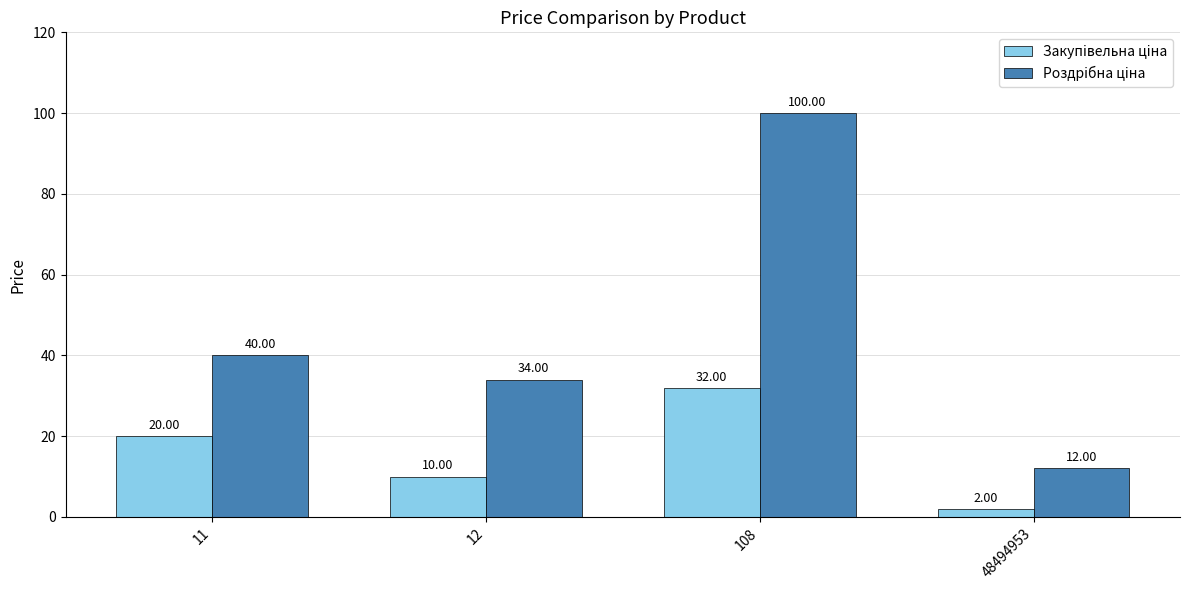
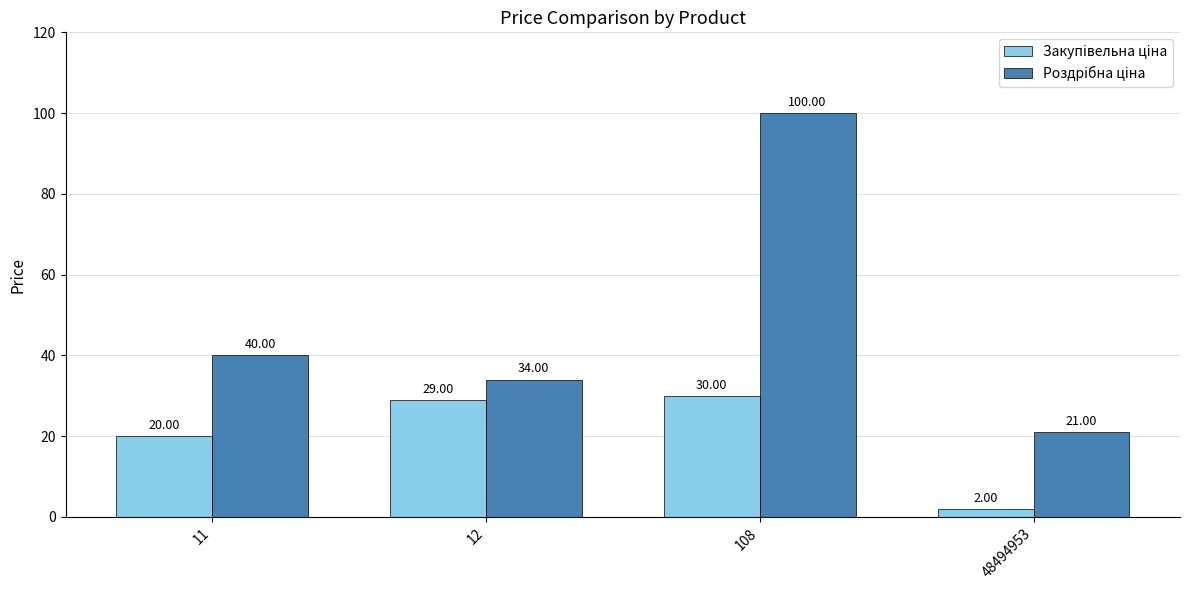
  {
    "Закупівельна ціна": {
      "11": 20.00,
-     "12": 10.00,
-     "108": 32.00,
+     "12": 29.00,
+     "108": 30.00,
      "48494953": 2.00
    },
    "Роздрібна ціна": {
      "11": 40.00,
      "12": 34.00,
      "108": 100.00,
-     "48494953": 12.00
+     "48494953": 21.00
    }
  }
